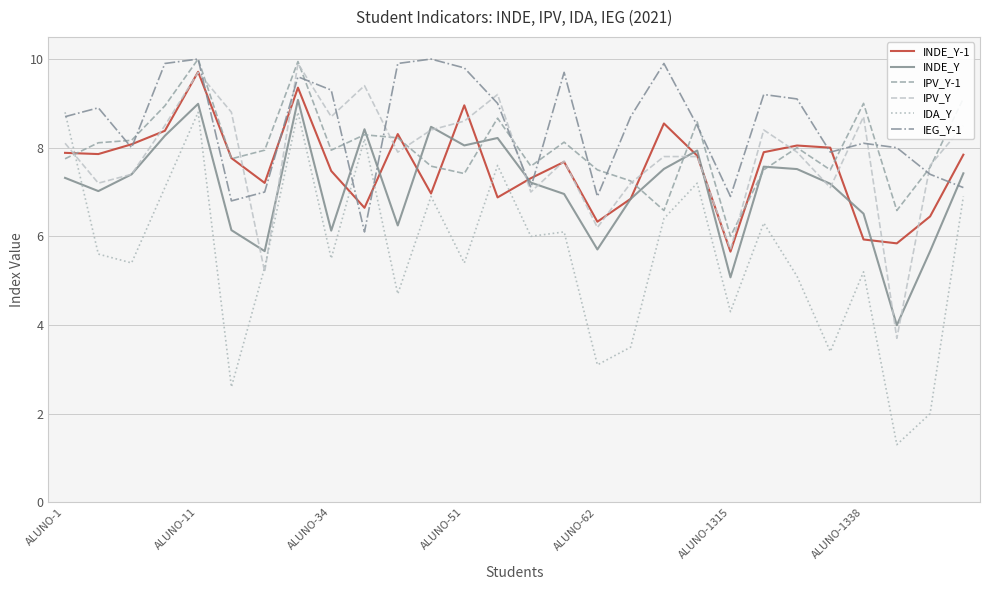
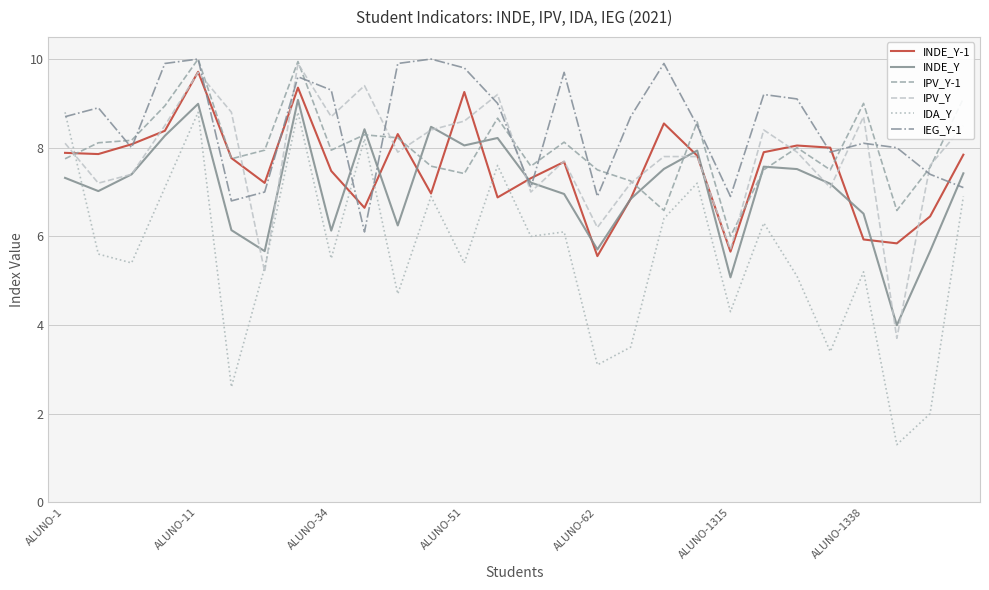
  {
    "INDE_Y-1": {
      "ALUNO-1": 7.9,
      "ALUNO-34": 7.5,
-     "ALUNO-51": 9.0,
-     "ALUNO-62": 6.3,
+     "ALUNO-51": 9.3,
+     "ALUNO-62": 5.6,
      "ALUNO-1338": 5.9
    }
  }
